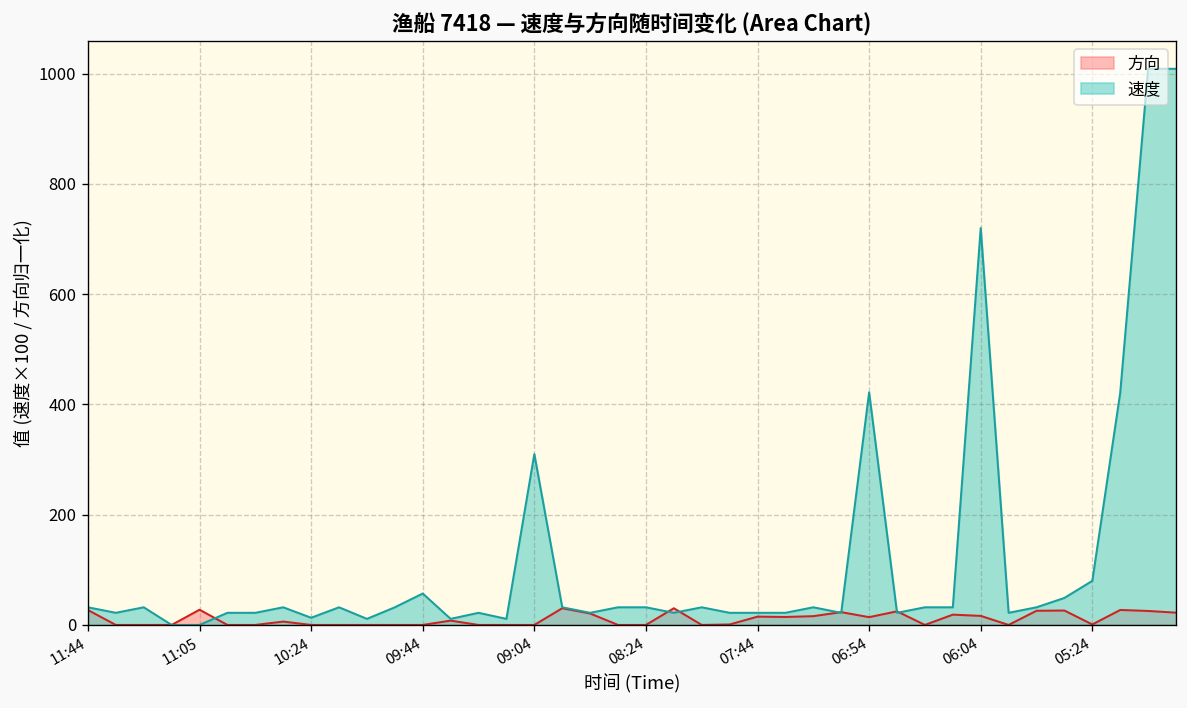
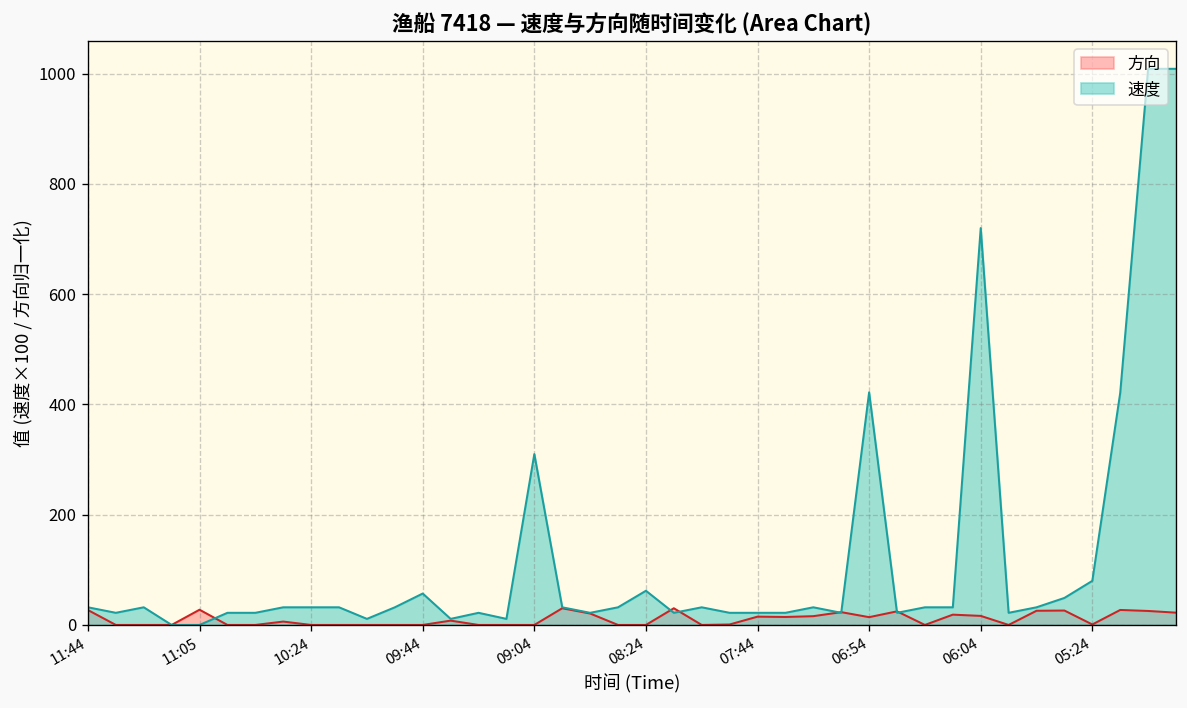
  {
    "方向": {
      "11:05": 30,
      "10:24": 0,
      "09:44": 0,
      "09:04": 0,
      "08:24": 0,
      "07:44": 20,
      "06:54": 10,
      "06:04": 20,
      "05:24": 0
    },
    "速度": {
      "11:05": 0,
-     "10:24": 10,
+     "10:24": 30,
      "09:44": 60,
      "09:04": 310,
-     "08:24": 30,
+     "08:24": 60,
      "07:44": 20,
      "06:54": 420,
      "06:04": 720,
      "05:24": 80
    }
  }
